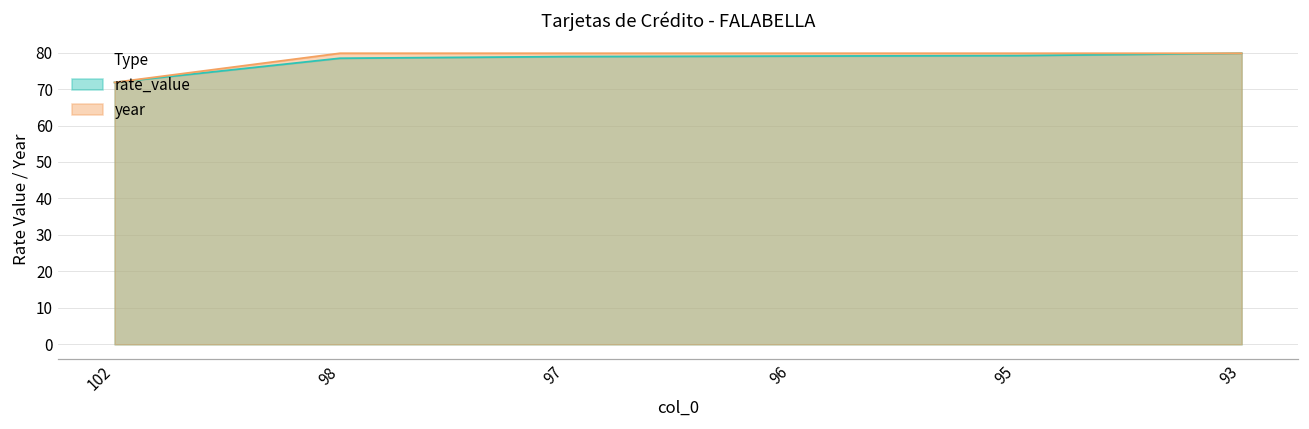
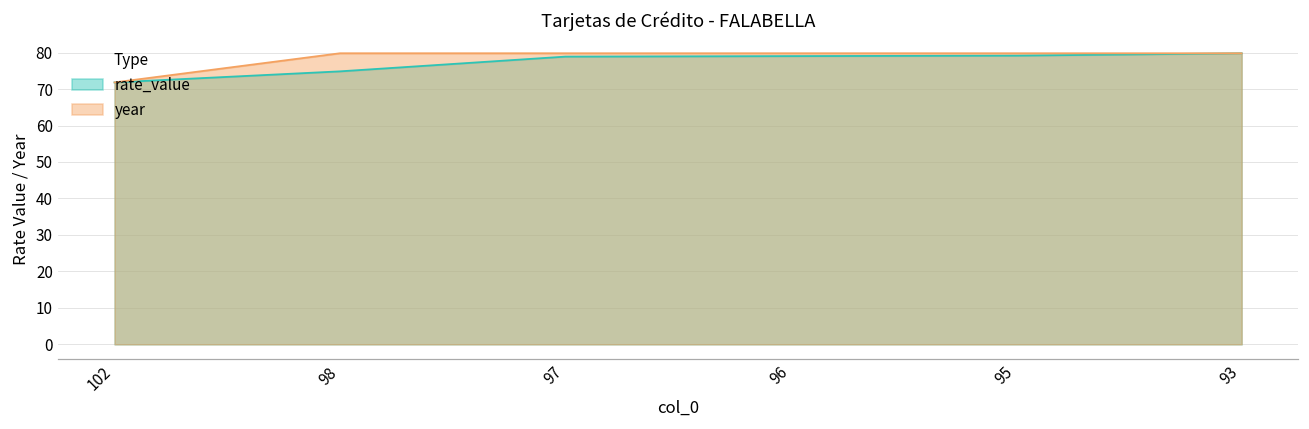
  {
    "rate_value": {
-     "98": 78,
+     "98": 75,
      "97": 79,
      "96": 79
    },
    "year": {
      "98": 80,
      "97": 80,
      "96": 80
    }
  }
